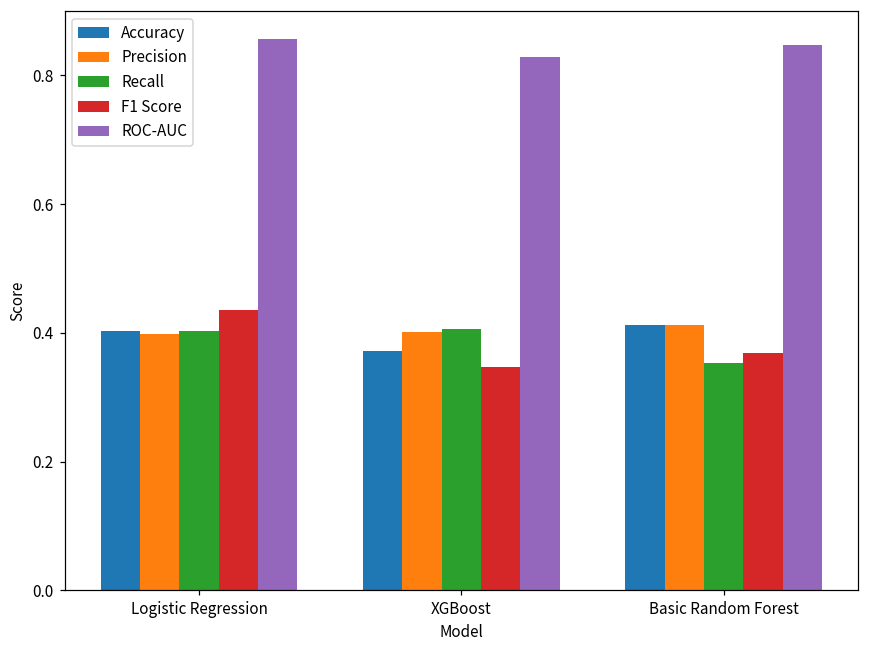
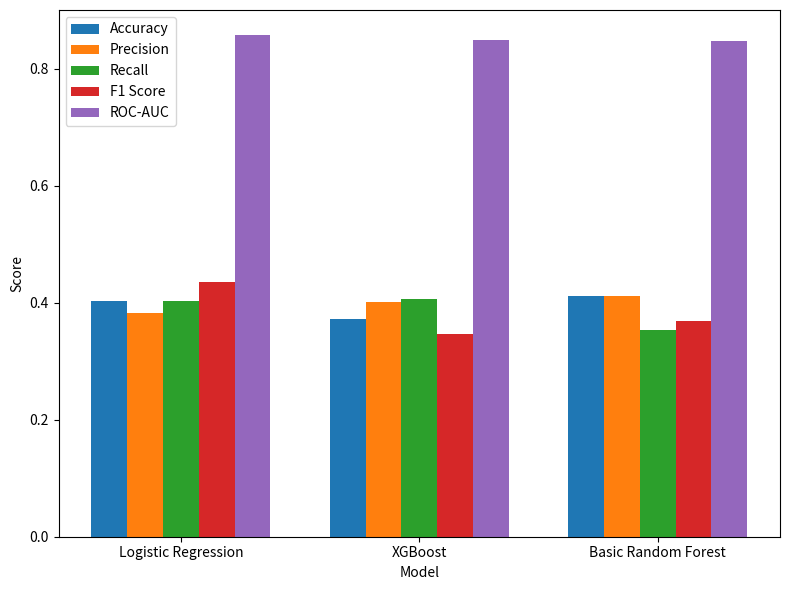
  {
    "Accuracy": {
      "Logistic Regression": 0.40,
      "XGBoost": 0.37,
      "Basic Random Forest": 0.41
    },
    "Precision": {
-     "Logistic Regression": 0.40,
+     "Logistic Regression": 0.38,
      "XGBoost": 0.40,
      "Basic Random Forest": 0.41
    },
    "Recall": {
      "Logistic Regression": 0.40,
      "XGBoost": 0.41,
      "Basic Random Forest": 0.35
    },
    "F1 Score": {
      "Logistic Regression": 0.43,
      "XGBoost": 0.35,
      "Basic Random Forest": 0.37
    },
    "ROC-AUC": {
      "Logistic Regression": 0.86,
-     "XGBoost": 0.83,
+     "XGBoost": 0.85,
      "Basic Random Forest": 0.85
    }
  }
